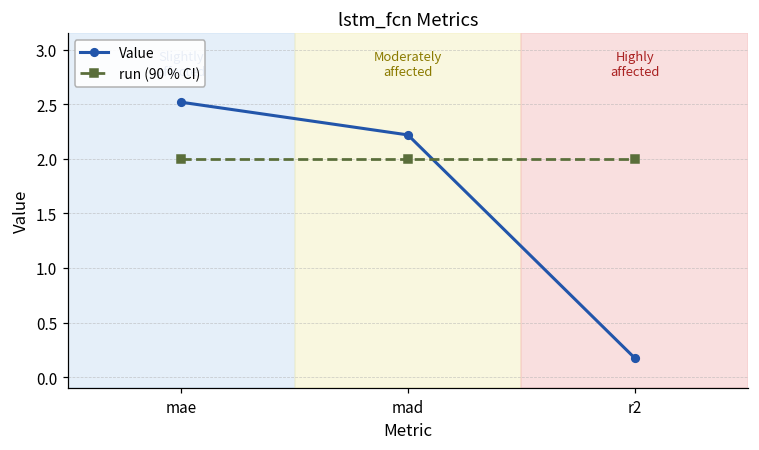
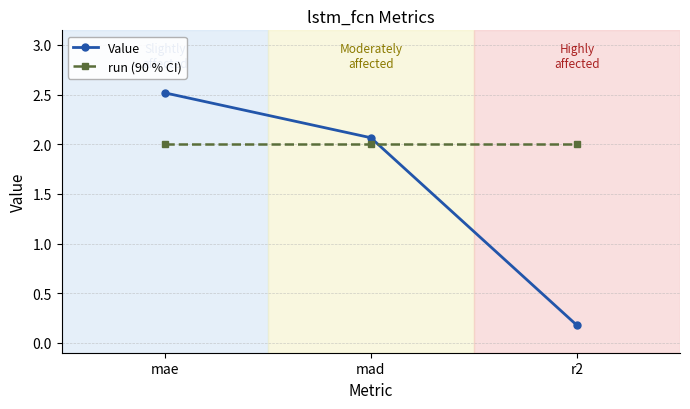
  {
    "Value": {
      "mae": 2.5,
-     "mad": 2.2,
+     "mad": 2.1,
      "r2": 0.2
    },
    "run (90 % CI)": {
      "mae": 2.0,
      "mad": 2.0,
      "r2": 2.0
    }
  }
